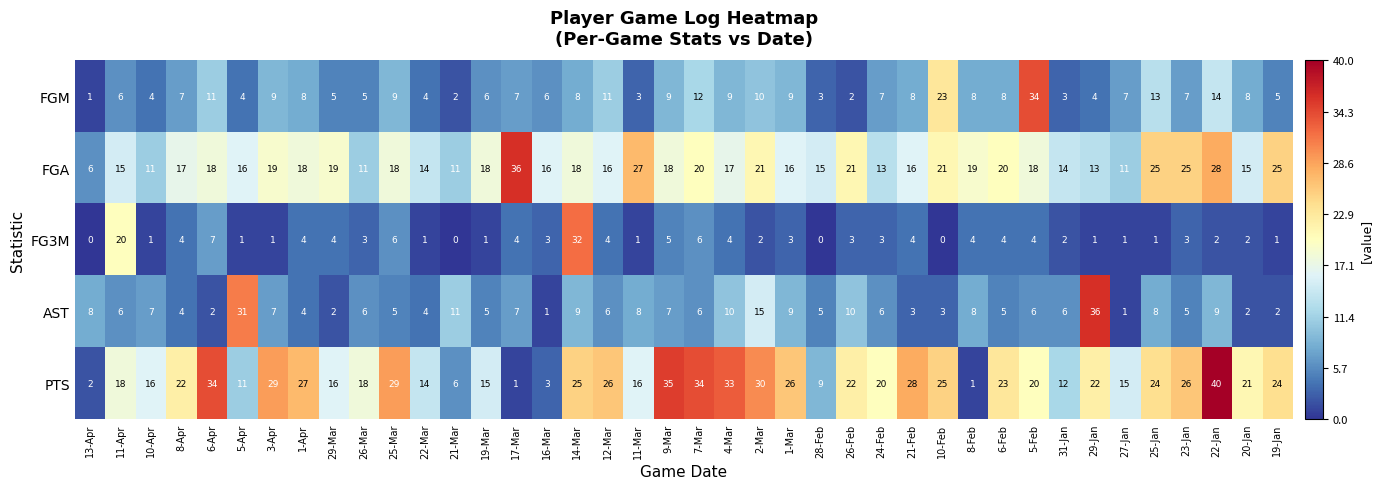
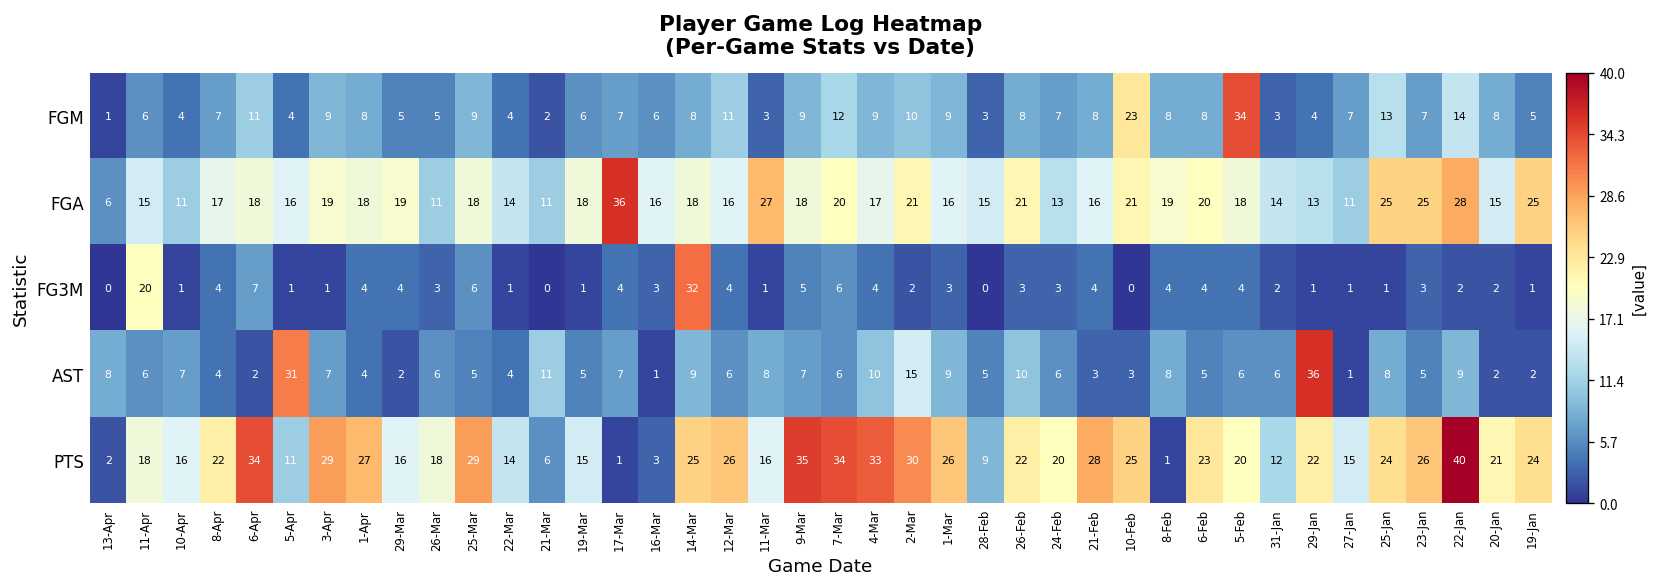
  {
    "FGM": {
      "13-Apr": 1,
      "11-Apr": 6,
      "10-Apr": 4,
      "8-Apr": 7,
      "6-Apr": 11,
      "5-Apr": 4,
      "3-Apr": 9,
      "1-Apr": 8,
      "29-Mar": 5,
      "26-Mar": 5,
      "25-Mar": 9,
      "22-Mar": 4,
      "21-Mar": 2,
      "19-Mar": 6,
      "17-Mar": 7,
      "16-Mar": 6,
      "14-Mar": 8,
      "12-Mar": 11,
      "11-Mar": 3,
      "9-Mar": 9,
      "7-Mar": 12,
      "4-Mar": 9,
      "2-Mar": 10,
      "1-Mar": 9,
      "28-Feb": 3,
-     "26-Feb": 2,
+     "26-Feb": 8,
      "24-Feb": 7,
      "21-Feb": 8,
      "10-Feb": 23,
      "8-Feb": 8,
      "6-Feb": 8,
      "5-Feb": 34,
      "31-Jan": 3,
      "29-Jan": 4,
      "27-Jan": 7,
      "25-Jan": 13,
      "23-Jan": 7,
      "22-Jan": 14,
      "20-Jan": 8,
      "19-Jan": 5
    },
    "FGA": {
      "13-Apr": 6,
      "11-Apr": 15,
      "10-Apr": 11,
      "8-Apr": 17,
      "6-Apr": 18,
      "5-Apr": 16,
      "3-Apr": 19,
      "1-Apr": 18,
      "29-Mar": 19,
      "26-Mar": 11,
      "25-Mar": 18,
      "22-Mar": 14,
      "21-Mar": 11,
      "19-Mar": 18,
      "17-Mar": 36,
      "16-Mar": 16,
      "14-Mar": 18,
      "12-Mar": 16,
      "11-Mar": 27,
      "9-Mar": 18,
      "7-Mar": 20,
      "4-Mar": 17,
      "2-Mar": 21,
      "1-Mar": 16,
      "28-Feb": 15,
      "26-Feb": 21,
      "24-Feb": 13,
      "21-Feb": 16,
      "10-Feb": 21,
      "8-Feb": 19,
      "6-Feb": 20,
      "5-Feb": 18,
      "31-Jan": 14,
      "29-Jan": 13,
      "27-Jan": 11,
      "25-Jan": 25,
      "23-Jan": 25,
      "22-Jan": 28,
      "20-Jan": 15,
      "19-Jan": 25
    },
    "FG3M": {
      "13-Apr": 0,
      "11-Apr": 20,
      "10-Apr": 1,
      "8-Apr": 4,
      "6-Apr": 7,
      "5-Apr": 1,
      "3-Apr": 1,
      "1-Apr": 4,
      "29-Mar": 4,
      "26-Mar": 3,
      "25-Mar": 6,
      "22-Mar": 1,
      "21-Mar": 0,
      "19-Mar": 1,
      "17-Mar": 4,
      "16-Mar": 3,
      "14-Mar": 32,
      "12-Mar": 4,
      "11-Mar": 1,
      "9-Mar": 5,
      "7-Mar": 6,
      "4-Mar": 4,
      "2-Mar": 2,
      "1-Mar": 3,
      "28-Feb": 0,
      "26-Feb": 3,
      "24-Feb": 3,
      "21-Feb": 4,
      "10-Feb": 0,
      "8-Feb": 4,
      "6-Feb": 4,
      "5-Feb": 4,
      "31-Jan": 2,
      "29-Jan": 1,
      "27-Jan": 1,
      "25-Jan": 1,
      "23-Jan": 3,
      "22-Jan": 2,
      "20-Jan": 2,
      "19-Jan": 1
    },
    "AST": {
      "13-Apr": 8,
      "11-Apr": 6,
      "10-Apr": 7,
      "8-Apr": 4,
      "6-Apr": 2,
      "5-Apr": 31,
      "3-Apr": 7,
      "1-Apr": 4,
      "29-Mar": 2,
      "26-Mar": 6,
      "25-Mar": 5,
      "22-Mar": 4,
      "21-Mar": 11,
      "19-Mar": 5,
      "17-Mar": 7,
      "16-Mar": 1,
      "14-Mar": 9,
      "12-Mar": 6,
      "11-Mar": 8,
      "9-Mar": 7,
      "7-Mar": 6,
      "4-Mar": 10,
      "2-Mar": 15,
      "1-Mar": 9,
      "28-Feb": 5,
      "26-Feb": 10,
      "24-Feb": 6,
      "21-Feb": 3,
      "10-Feb": 3,
      "8-Feb": 8,
      "6-Feb": 5,
      "5-Feb": 6,
      "31-Jan": 6,
      "29-Jan": 36,
      "27-Jan": 1,
      "25-Jan": 8,
      "23-Jan": 5,
      "22-Jan": 9,
      "20-Jan": 2,
      "19-Jan": 2
    },
    "PTS": {
      "13-Apr": 2,
      "11-Apr": 18,
      "10-Apr": 16,
      "8-Apr": 22,
      "6-Apr": 34,
      "5-Apr": 11,
      "3-Apr": 29,
      "1-Apr": 27,
      "29-Mar": 16,
      "26-Mar": 18,
      "25-Mar": 29,
      "22-Mar": 14,
      "21-Mar": 6,
      "19-Mar": 15,
      "17-Mar": 1,
      "16-Mar": 3,
      "14-Mar": 25,
      "12-Mar": 26,
      "11-Mar": 16,
      "9-Mar": 35,
      "7-Mar": 34,
      "4-Mar": 33,
      "2-Mar": 30,
      "1-Mar": 26,
      "28-Feb": 9,
      "26-Feb": 22,
      "24-Feb": 20,
      "21-Feb": 28,
      "10-Feb": 25,
      "8-Feb": 1,
      "6-Feb": 23,
      "5-Feb": 20,
      "31-Jan": 12,
      "29-Jan": 22,
      "27-Jan": 15,
      "25-Jan": 24,
      "23-Jan": 26,
      "22-Jan": 40,
      "20-Jan": 21,
      "19-Jan": 24
    }
  }
